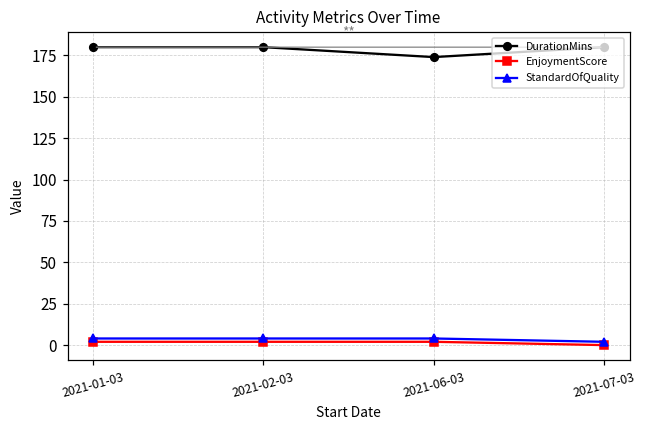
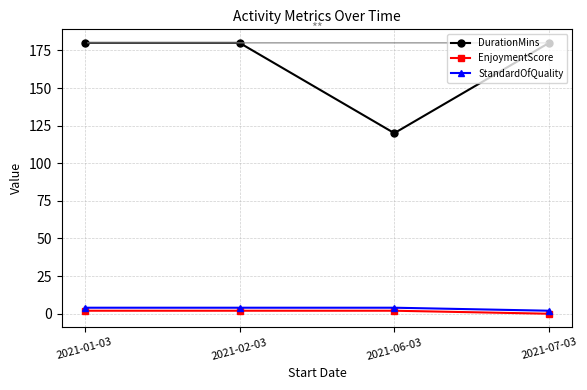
  {
    "DurationMins": {
      "2021-01-03": 180,
      "2021-02-03": 180,
-     "2021-06-03": 174
+     "2021-06-03": 120
    },
    "EnjoymentScore": {
      "2021-01-03": 2,
      "2021-02-03": 2,
      "2021-06-03": 2,
      "2021-07-03": 0
    },
    "StandardOfQuality": {
      "2021-01-03": 4,
      "2021-02-03": 4,
      "2021-06-03": 4,
      "2021-07-03": 2
    }
  }
